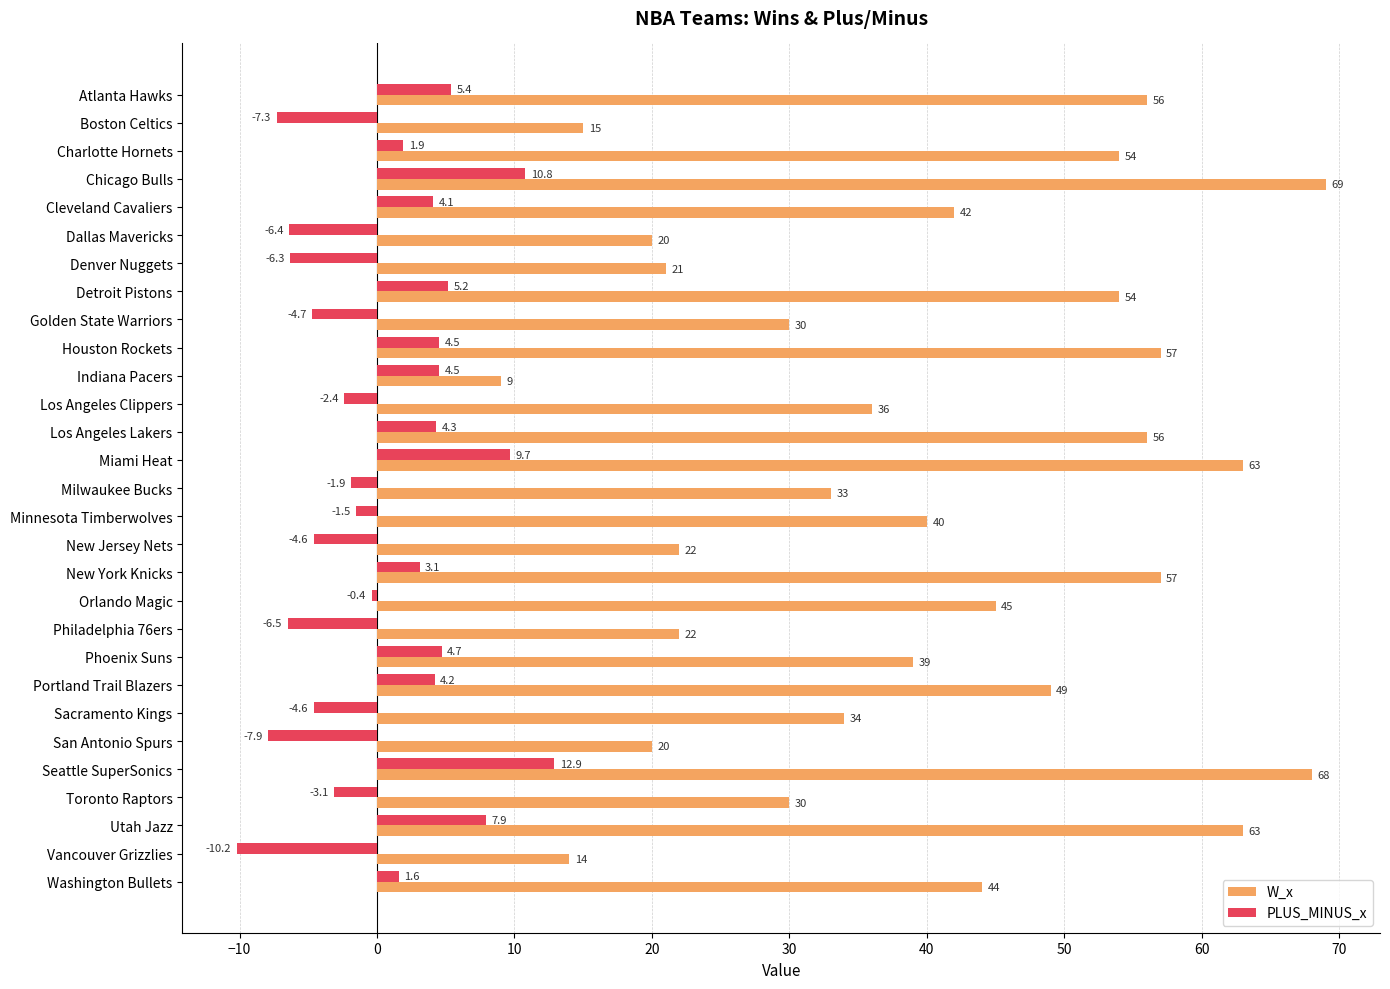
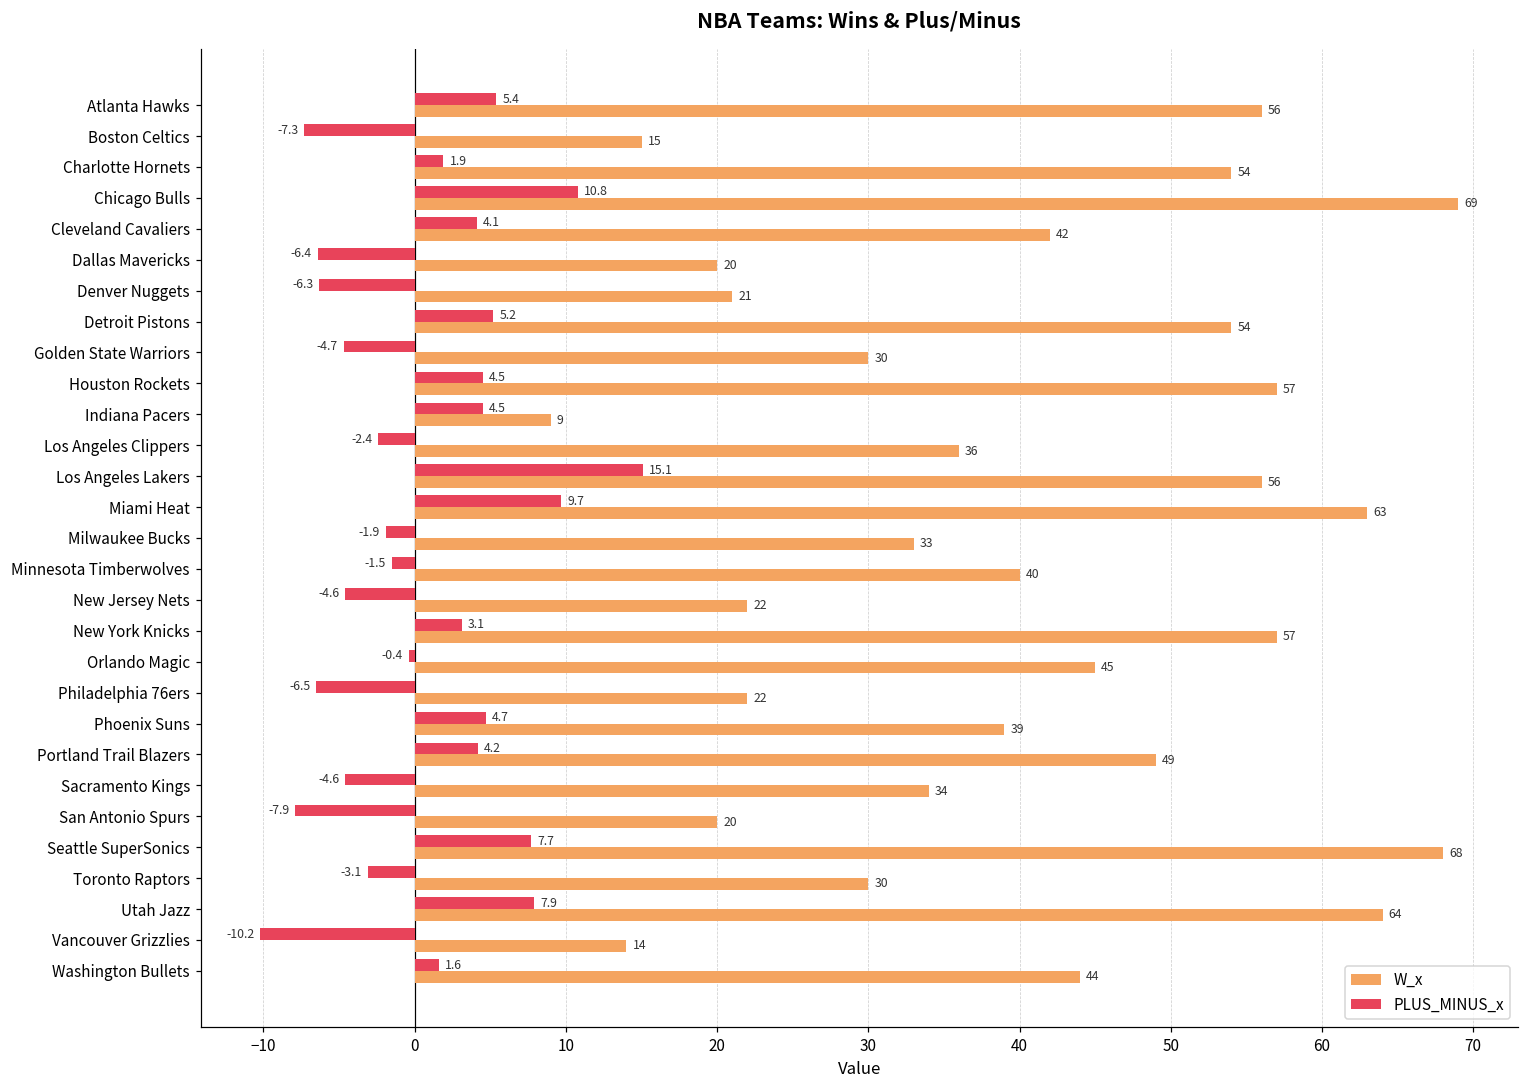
  {
    "W_x": {
      "Atlanta Hawks": 56,
      "Boston Celtics": 15,
      "Charlotte Hornets": 54,
      "Chicago Bulls": 69,
      "Cleveland Cavaliers": 42,
      "Dallas Mavericks": 20,
      "Denver Nuggets": 21,
      "Detroit Pistons": 54,
      "Golden State Warriors": 30,
      "Houston Rockets": 57,
      "Indiana Pacers": 9,
      "Los Angeles Clippers": 36,
      "Los Angeles Lakers": 56,
      "Miami Heat": 63,
      "Milwaukee Bucks": 33,
      "Minnesota Timberwolves": 40,
      "New Jersey Nets": 22,
      "New York Knicks": 57,
      "Orlando Magic": 45,
      "Philadelphia 76ers": 22,
      "Phoenix Suns": 39,
      "Portland Trail Blazers": 49,
      "Sacramento Kings": 34,
      "San Antonio Spurs": 20,
      "Seattle SuperSonics": 68,
      "Toronto Raptors": 30,
-     "Utah Jazz": 63,
+     "Utah Jazz": 64,
      "Vancouver Grizzlies": 14,
      "Washington Bullets": 44
    },
    "PLUS_MINUS_x": {
      "Atlanta Hawks": 5.4,
      "Boston Celtics": -7.3,
      "Charlotte Hornets": 1.9,
      "Chicago Bulls": 10.8,
      "Cleveland Cavaliers": 4.1,
      "Dallas Mavericks": -6.4,
      "Denver Nuggets": -6.3,
      "Detroit Pistons": 5.2,
      "Golden State Warriors": -4.7,
      "Houston Rockets": 4.5,
      "Indiana Pacers": 4.5,
      "Los Angeles Clippers": -2.4,
-     "Los Angeles Lakers": 4.3,
+     "Los Angeles Lakers": 15.1,
      "Miami Heat": 9.7,
      "Milwaukee Bucks": -1.9,
      "Minnesota Timberwolves": -1.5,
      "New Jersey Nets": -4.6,
      "New York Knicks": 3.1,
      "Orlando Magic": -0.4,
      "Philadelphia 76ers": -6.5,
      "Phoenix Suns": 4.7,
      "Portland Trail Blazers": 4.2,
      "Sacramento Kings": -4.6,
      "San Antonio Spurs": -7.9,
-     "Seattle SuperSonics": 12.9,
+     "Seattle SuperSonics": 7.7,
      "Toronto Raptors": -3.1,
      "Utah Jazz": 7.9,
      "Vancouver Grizzlies": -10.2,
      "Washington Bullets": 1.6
    }
  }
